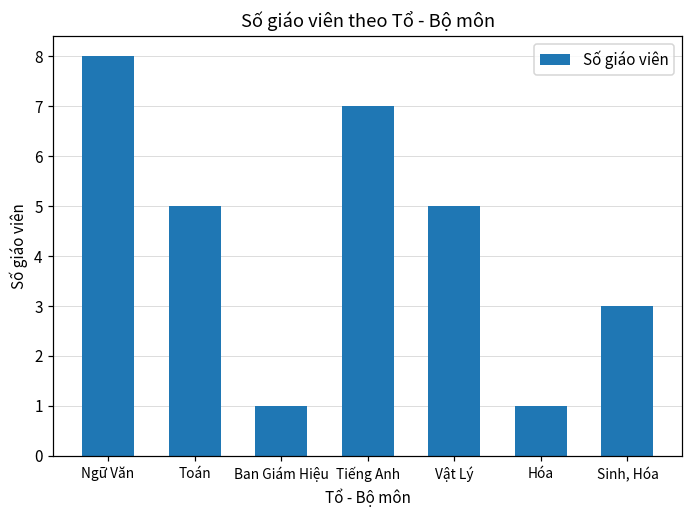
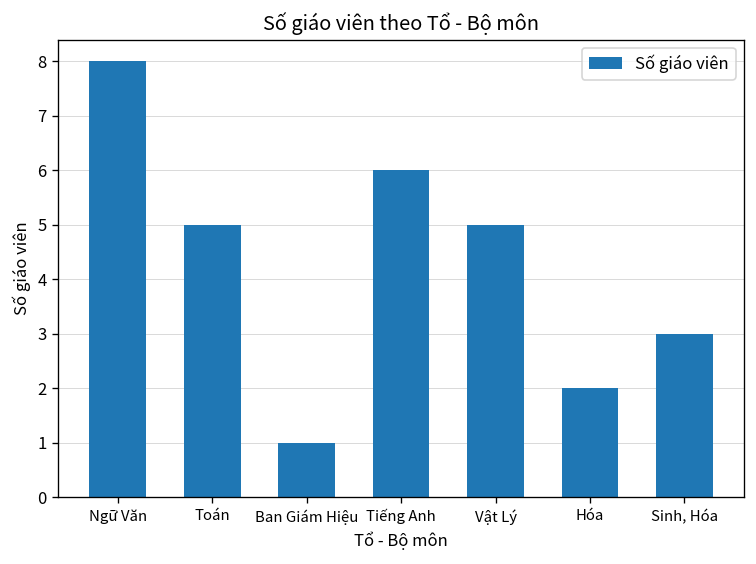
  {
    "Ngữ Văn": 8,
    "Toán": 5,
    "Ban Giám Hiệu": 1,
-   "Tiếng Anh": 7,
+   "Tiếng Anh": 6,
    "Vật Lý": 5,
-   "Hóa": 1,
+   "Hóa": 2,
    "Sinh, Hóa": 3
  }
